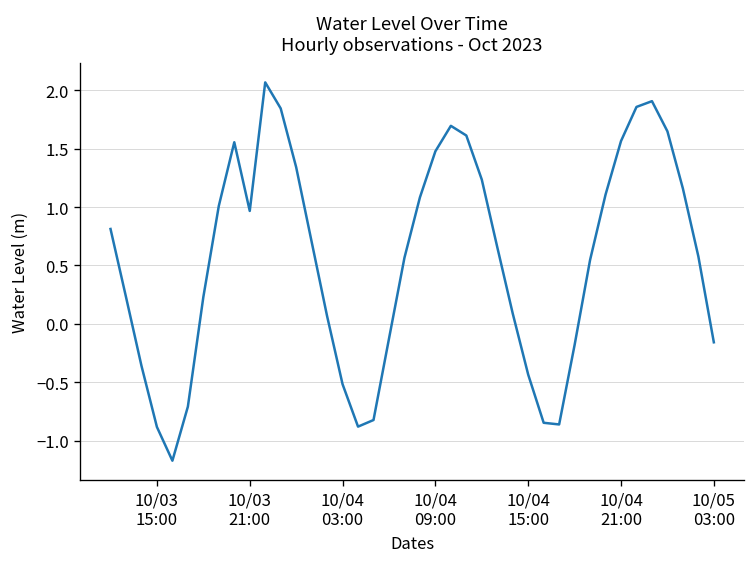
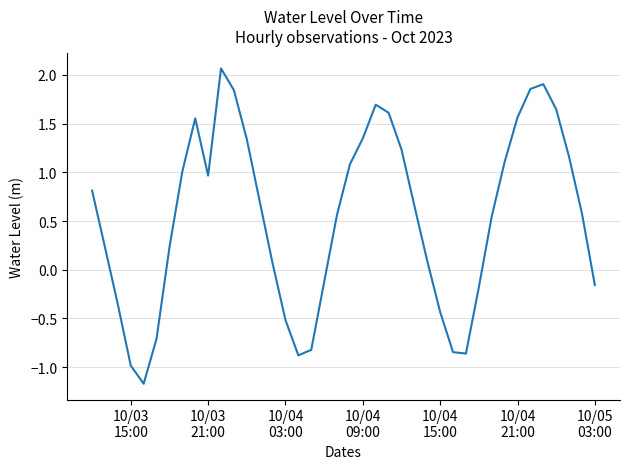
  {
-   "10/03 15:00": -0.9,
+   "10/03 15:00": -1.0,
    "10/03 21:00": 1.0,
    "10/04 03:00": -0.5,
-   "10/04 09:00": 1.5,
+   "10/04 09:00": 1.3,
    "10/04 15:00": -0.4,
    "10/04 21:00": 1.6,
    "10/05 03:00": -0.2
  }
